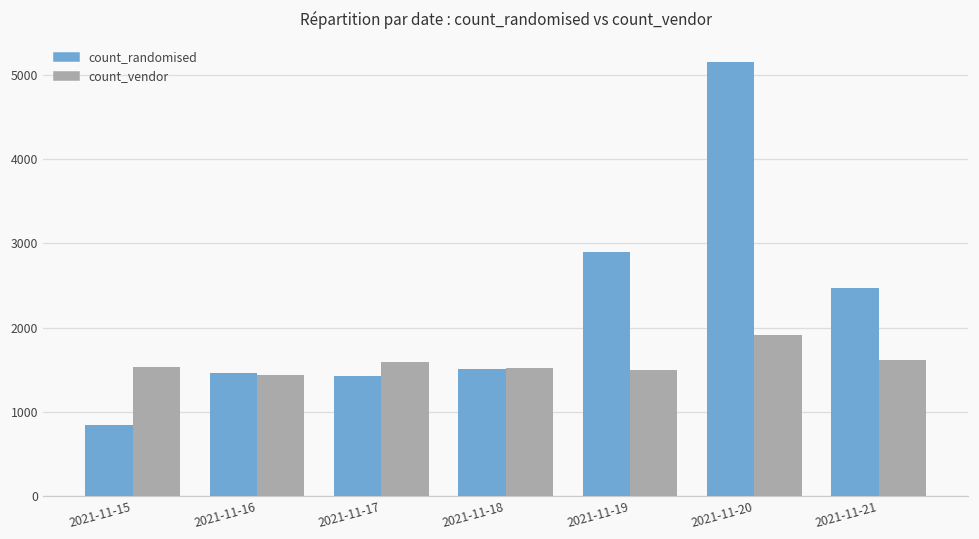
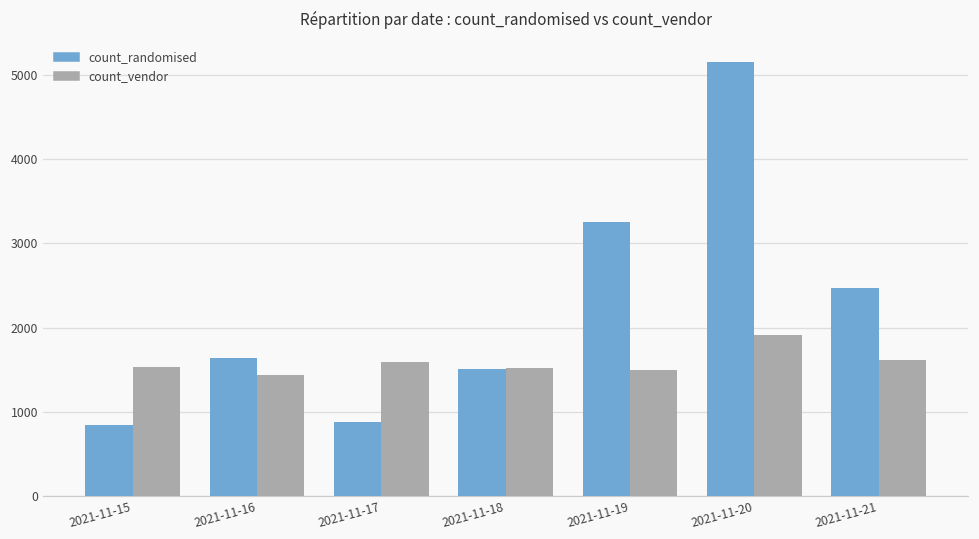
  {
    "count_randomised": {
      "2021-11-15": 800,
-     "2021-11-16": 1500,
-     "2021-11-17": 1400,
+     "2021-11-16": 1600,
+     "2021-11-17": 900,
      "2021-11-18": 1500,
-     "2021-11-19": 2900,
+     "2021-11-19": 3300,
      "2021-11-20": 5200,
      "2021-11-21": 2500
    },
    "count_vendor": {
      "2021-11-15": 1500,
      "2021-11-16": 1400,
      "2021-11-17": 1600,
      "2021-11-18": 1500,
      "2021-11-19": 1500,
      "2021-11-20": 1900,
      "2021-11-21": 1600
    }
  }
